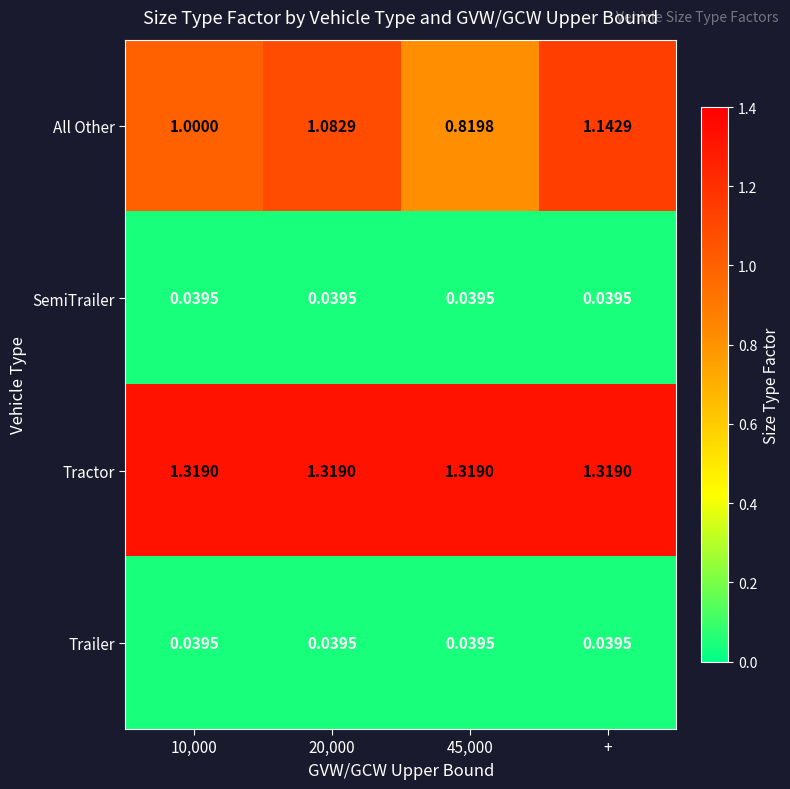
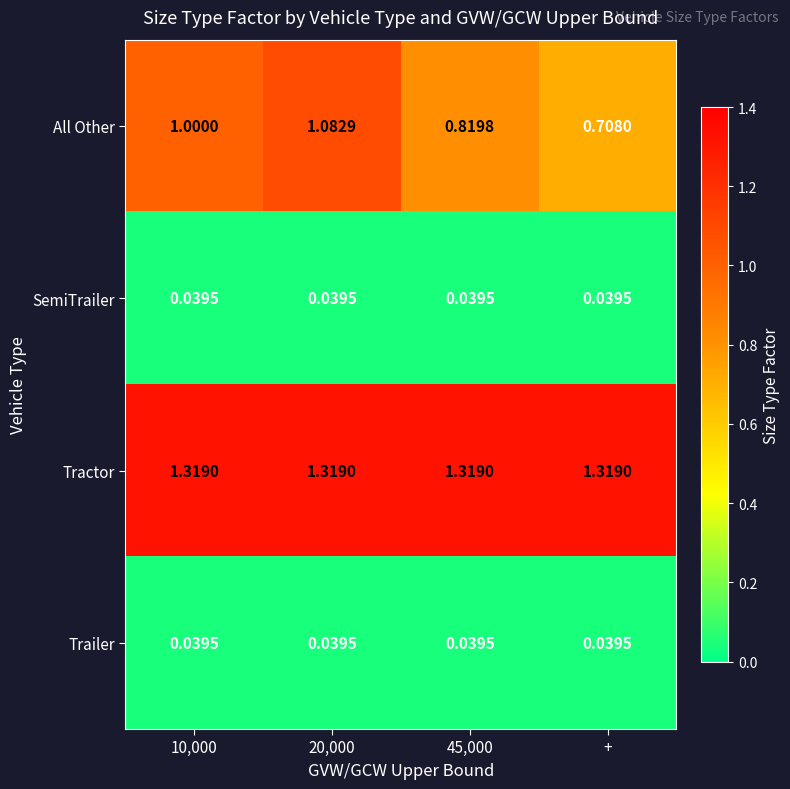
  {
    "All Other": {
      "10,000": 1.0000,
      "20,000": 1.0829,
      "45,000": 0.8198,
-     "+": 1.1429
+     "+": 0.7080
    },
    "SemiTrailer": {
      "10,000": 0.0395,
      "20,000": 0.0395,
      "45,000": 0.0395,
      "+": 0.0395
    },
    "Tractor": {
      "10,000": 1.3190,
      "20,000": 1.3190,
      "45,000": 1.3190,
      "+": 1.3190
    },
    "Trailer": {
      "10,000": 0.0395,
      "20,000": 0.0395,
      "45,000": 0.0395,
      "+": 0.0395
    }
  }
